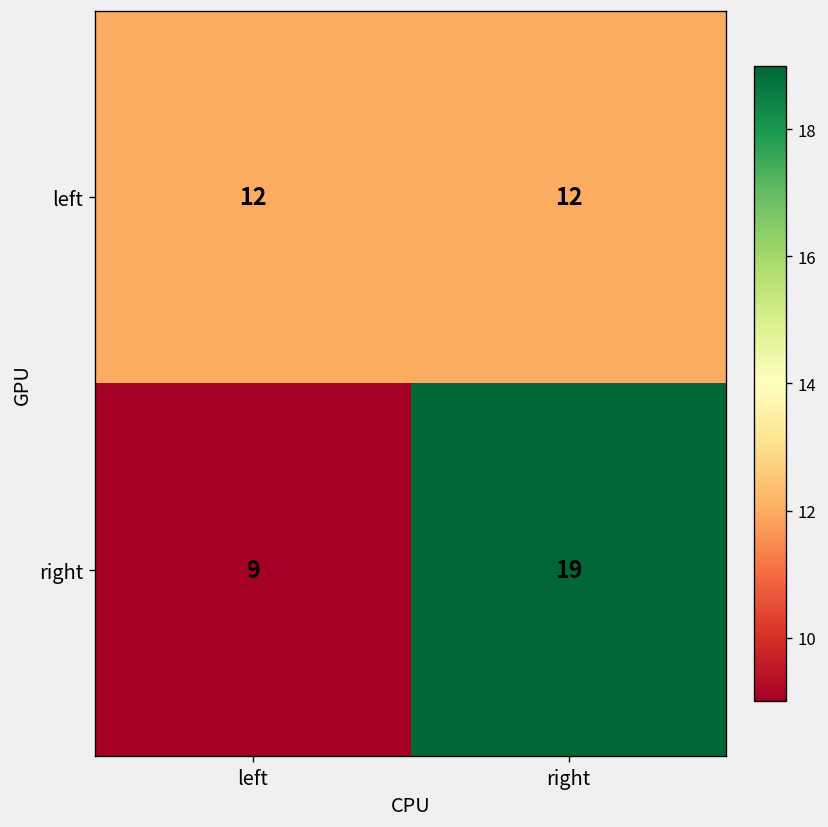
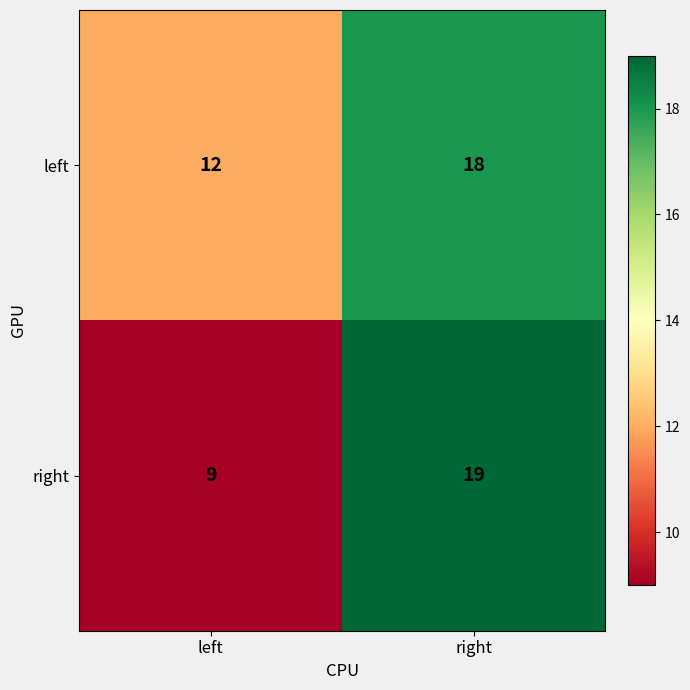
  {
    "left": {
      "left": 12,
-     "right": 12
+     "right": 18
    },
    "right": {
      "left": 9,
      "right": 19
    }
  }
